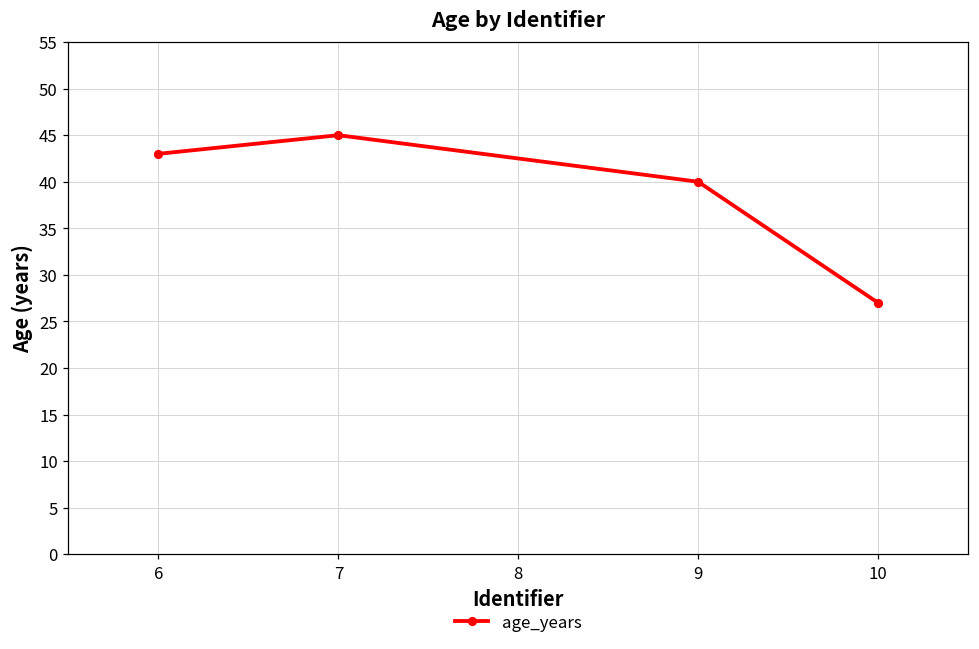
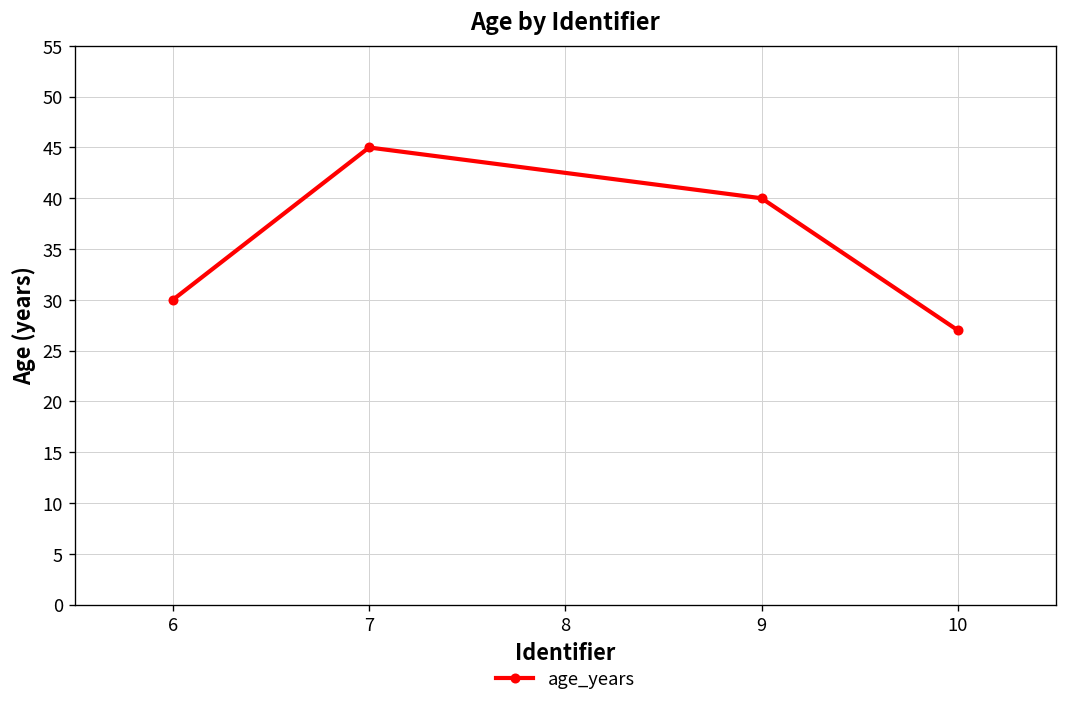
  {
-   "6": 43,
+   "6": 30,
    "7": 45,
    "9": 40,
    "10": 27
  }
